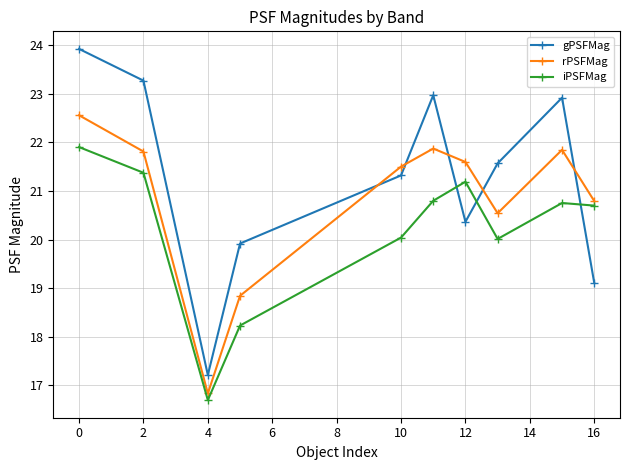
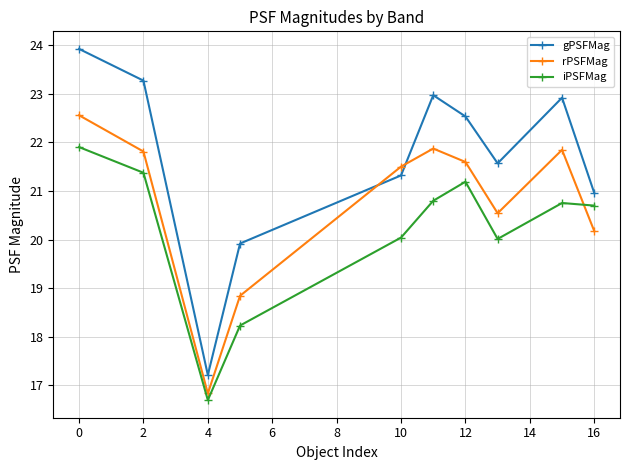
  {
    "gPSFMag": {
      "0": 23.9,
      "2": 23.3,
      "4": 17.2,
      "10": 21.3,
-     "12": 20.4,
-     "16": 19.1
+     "12": 22.5,
+     "16": 21.0
    },
    "rPSFMag": {
      "0": 22.6,
      "2": 21.8,
      "4": 16.8,
      "10": 21.5,
      "12": 21.6,
-     "16": 20.8
+     "16": 20.2
    },
    "iPSFMag": {
      "0": 21.9,
      "2": 21.4,
      "4": 16.7,
      "10": 20.0,
      "12": 21.2,
      "16": 20.7
    }
  }
